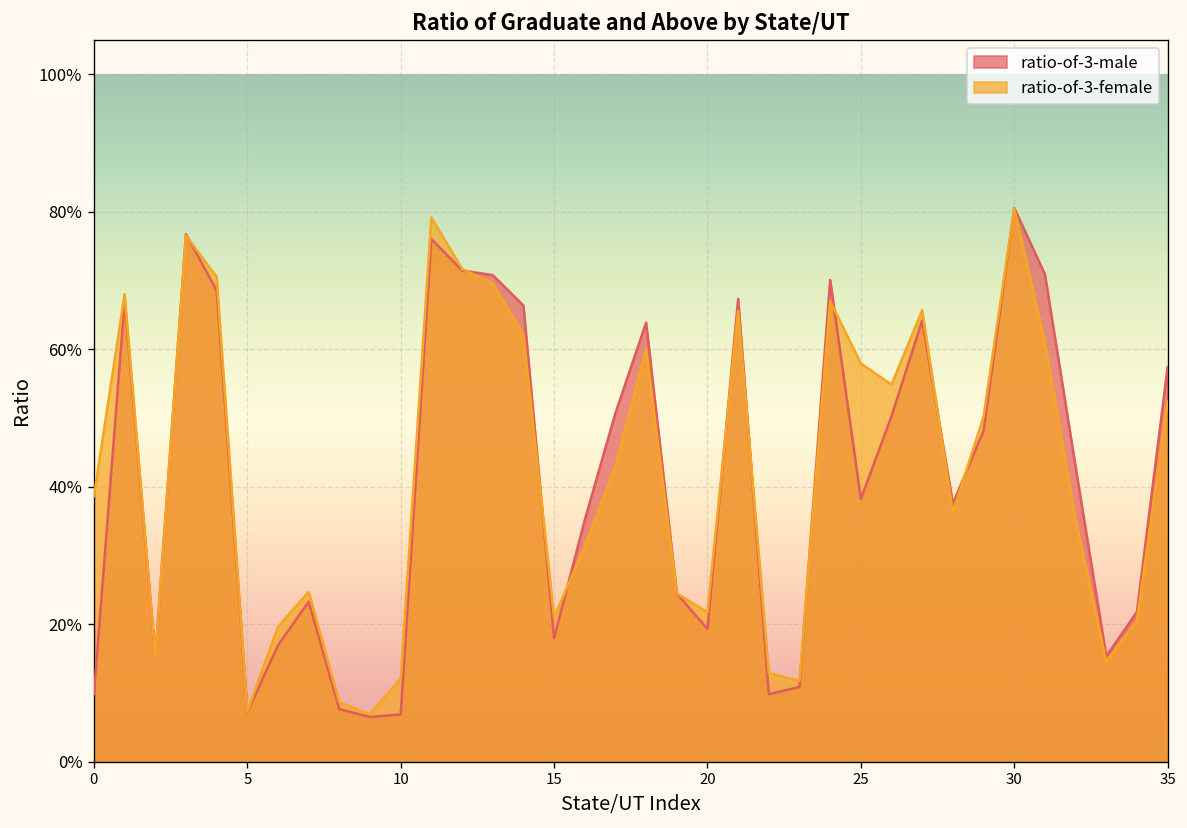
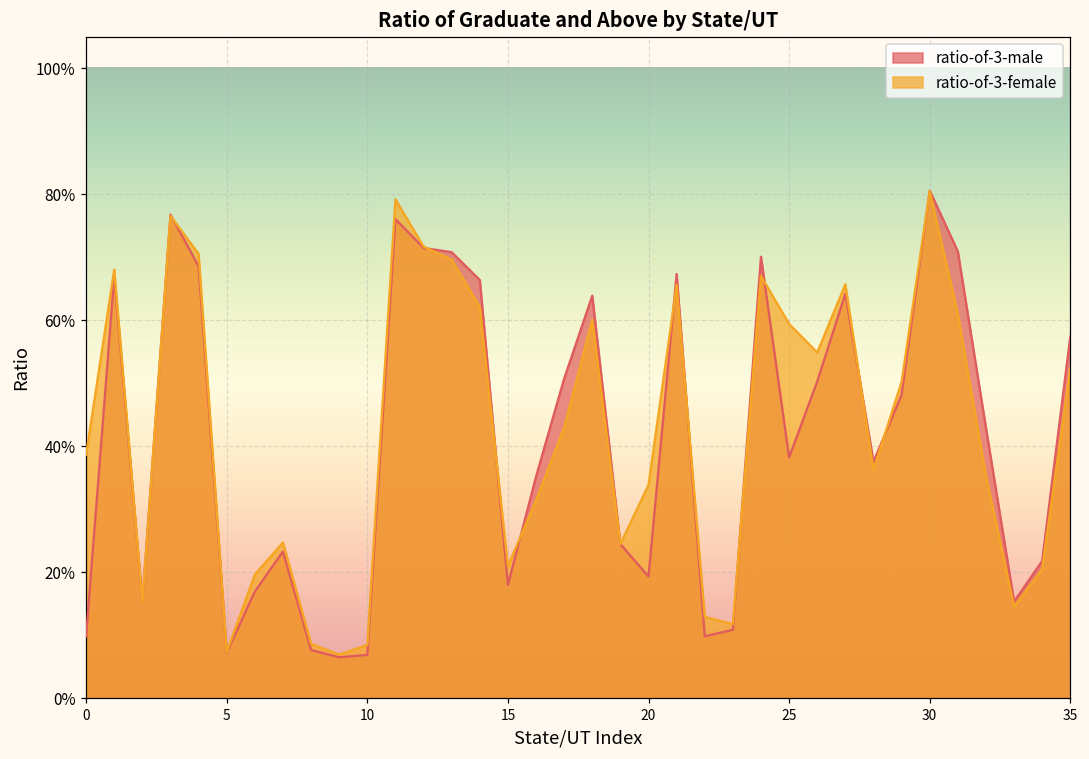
  {
    "ratio-of-3-male": {
      "0": "10%",
      "10": "7%",
      "15": "18%",
      "20": "19%",
      "25": "38%",
      "35": "57%"
    },
    "ratio-of-3-female": {
      "0": "39%",
-     "10": "12%",
+     "10": "8%",
      "15": "21%",
-     "20": "22%",
-     "25": "58%",
+     "20": "34%",
+     "25": "59%",
      "35": "52%"
    }
  }
